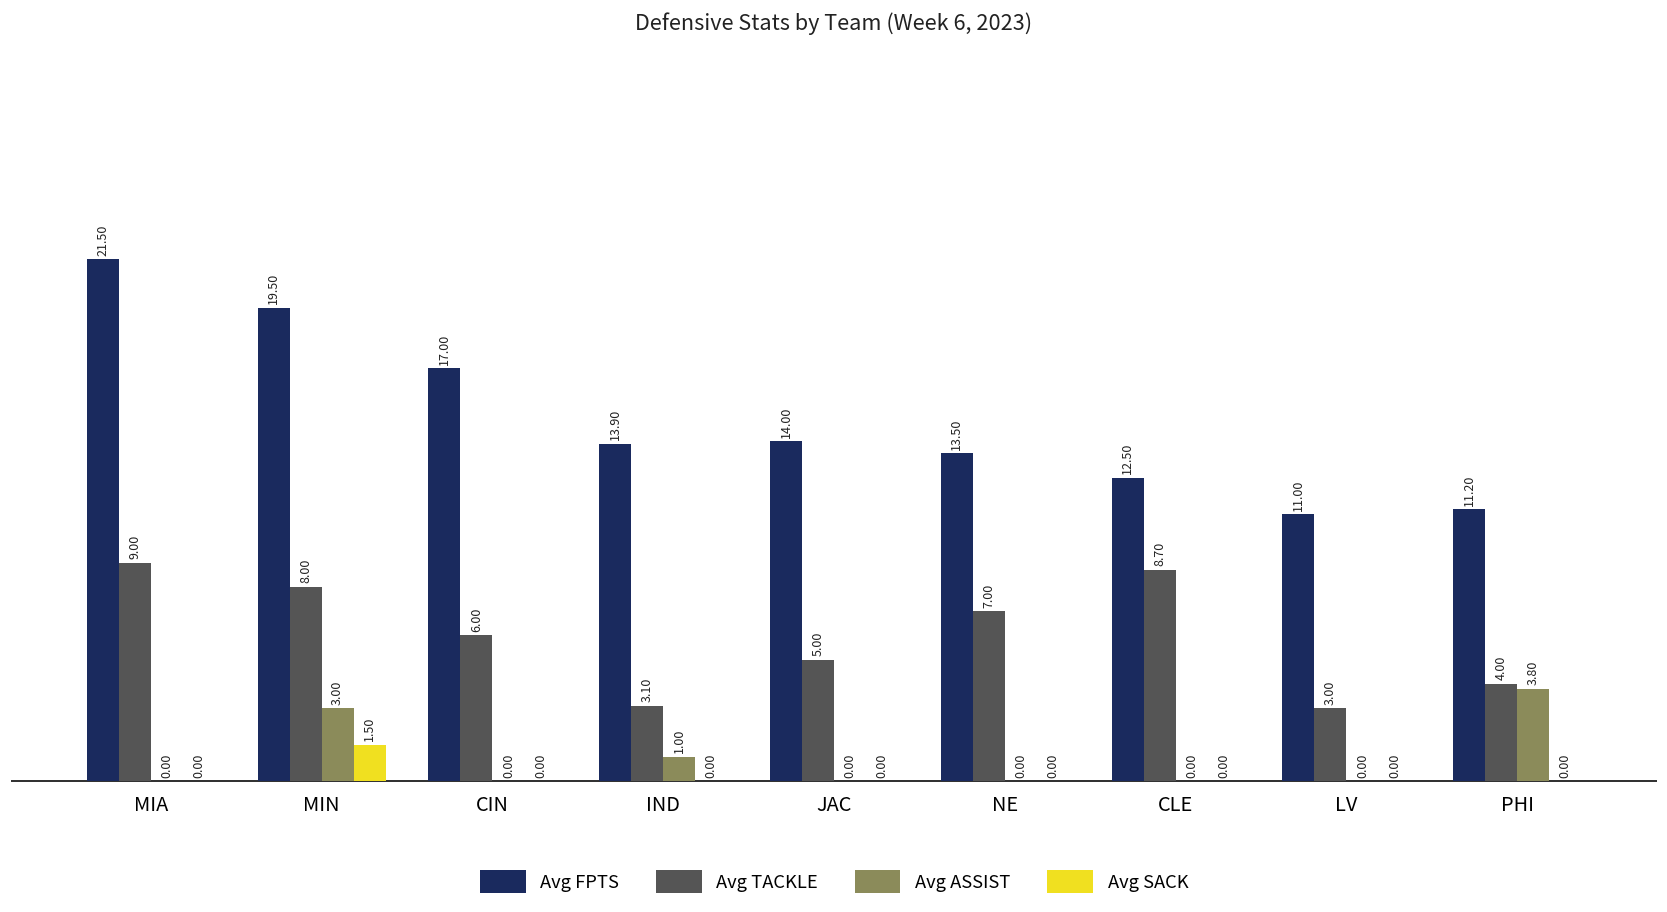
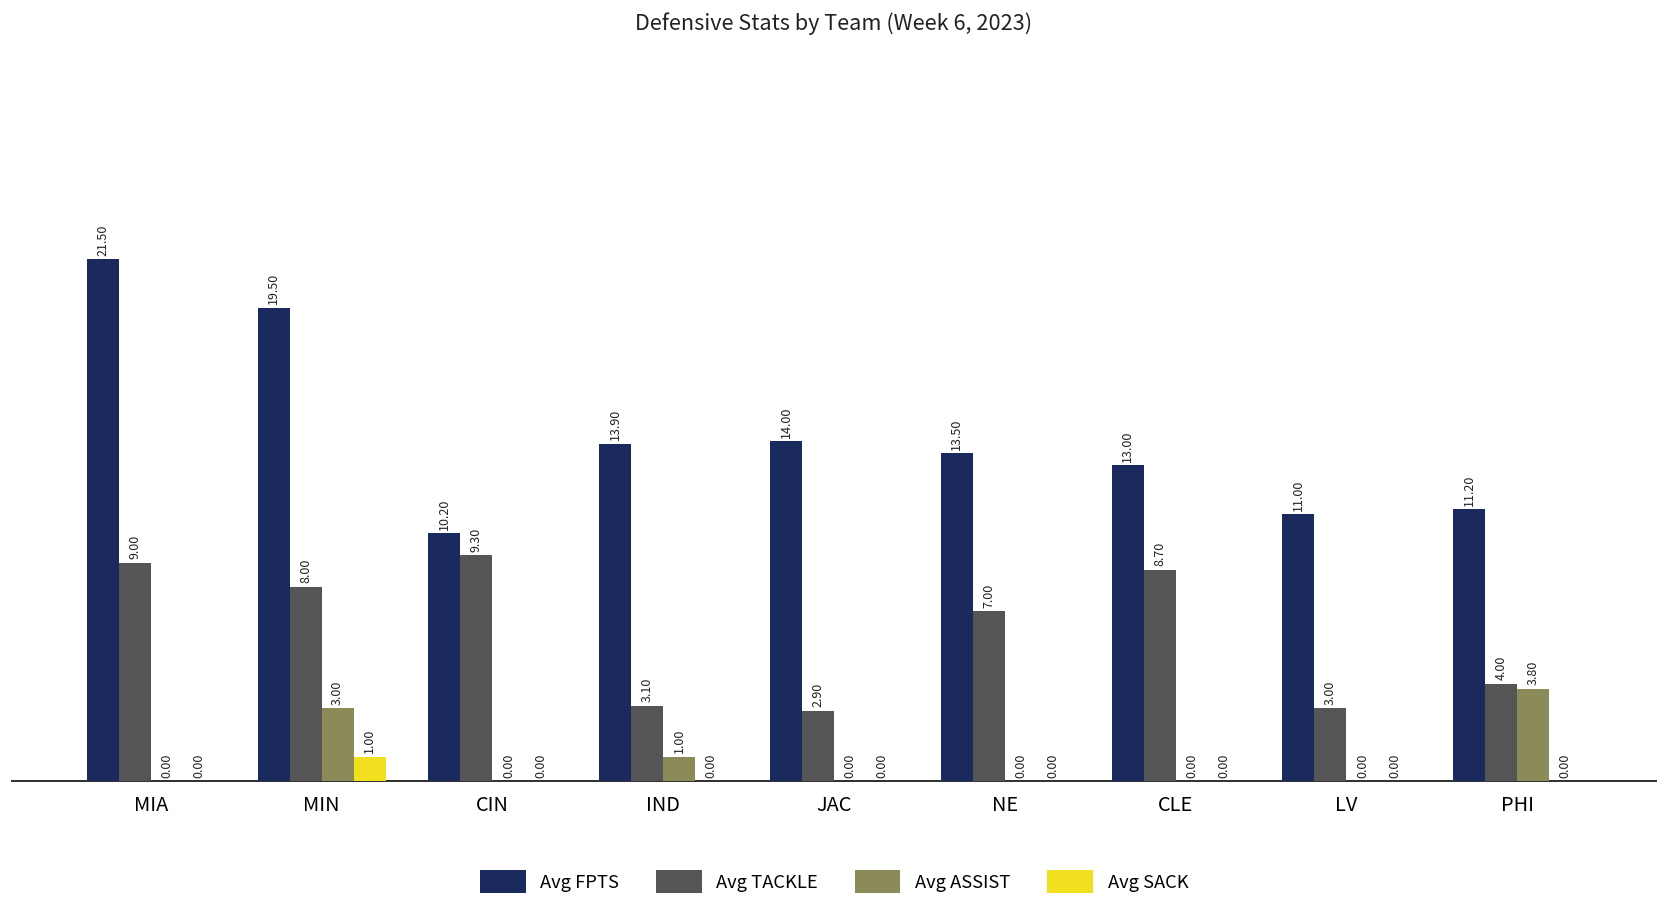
  {
    "Avg FPTS": {
      "MIA": 21.50,
      "MIN": 19.50,
-     "CIN": 17.00,
+     "CIN": 10.20,
      "IND": 13.90,
      "JAC": 14.00,
      "NE": 13.50,
-     "CLE": 12.50,
+     "CLE": 13.00,
      "LV": 11.00,
      "PHI": 11.20
    },
    "Avg TACKLE": {
      "MIA": 9.00,
      "MIN": 8.00,
-     "CIN": 6.00,
+     "CIN": 9.30,
      "IND": 3.10,
-     "JAC": 5.00,
+     "JAC": 2.90,
      "NE": 7.00,
      "CLE": 8.70,
      "LV": 3.00,
      "PHI": 4.00
    },
    "Avg ASSIST": {
      "MIA": 0.00,
      "MIN": 3.00,
      "CIN": 0.00,
      "IND": 1.00,
      "JAC": 0.00,
      "NE": 0.00,
      "CLE": 0.00,
      "LV": 0.00,
      "PHI": 3.80
    },
    "Avg SACK": {
      "MIA": 0.00,
-     "MIN": 1.50,
+     "MIN": 1.00,
      "CIN": 0.00,
      "IND": 0.00,
      "JAC": 0.00,
      "NE": 0.00,
      "CLE": 0.00,
      "LV": 0.00,
      "PHI": 0.00
    }
  }
